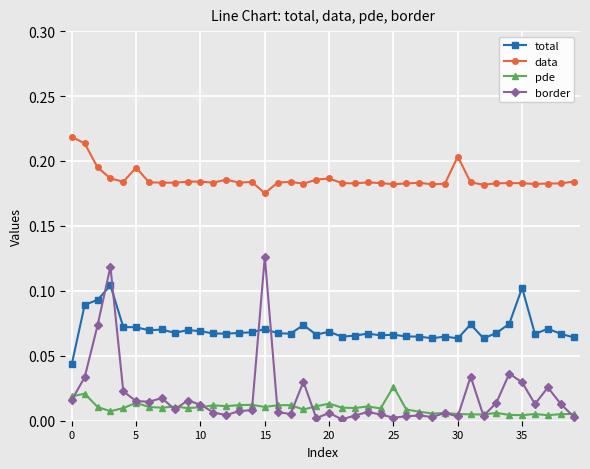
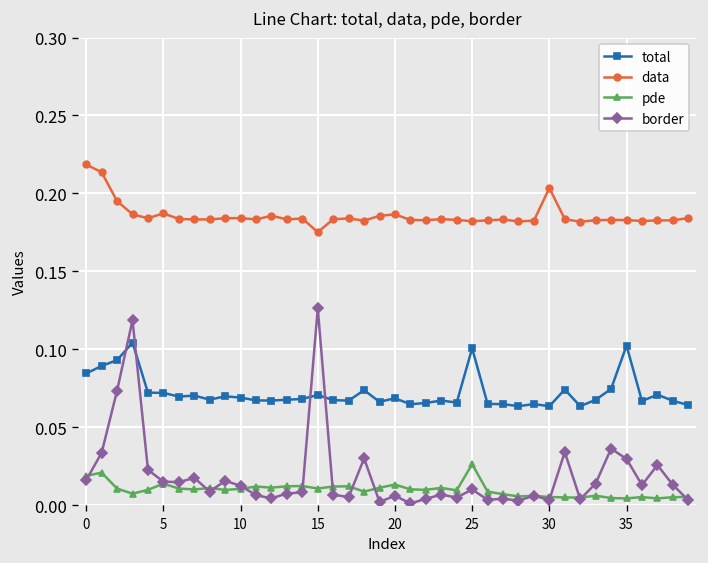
  {
    "total": {
-     "0": 0.044,
+     "0": 0.084,
      "5": 0.072,
      "10": 0.069,
      "15": 0.071,
      "20": 0.069,
-     "25": 0.066,
+     "25": 0.101,
      "30": 0.063,
      "35": 0.102
    },
    "data": {
      "0": 0.219,
-     "5": 0.195,
+     "5": 0.187,
      "10": 0.184,
      "15": 0.175,
      "20": 0.187,
      "25": 0.182,
      "30": 0.203,
      "35": 0.183
    },
    "pde": {
      "0": 0.019,
      "10": 0.010,
      "15": 0.011,
      "20": 0.013,
      "25": 0.026,
      "35": 0.004
    },
    "border": {
      "0": 0.016,
      "10": 0.012,
      "15": 0.126,
      "20": 0.006,
-     "25": 0.002,
+     "25": 0.010,
      "35": 0.030
    }
  }
